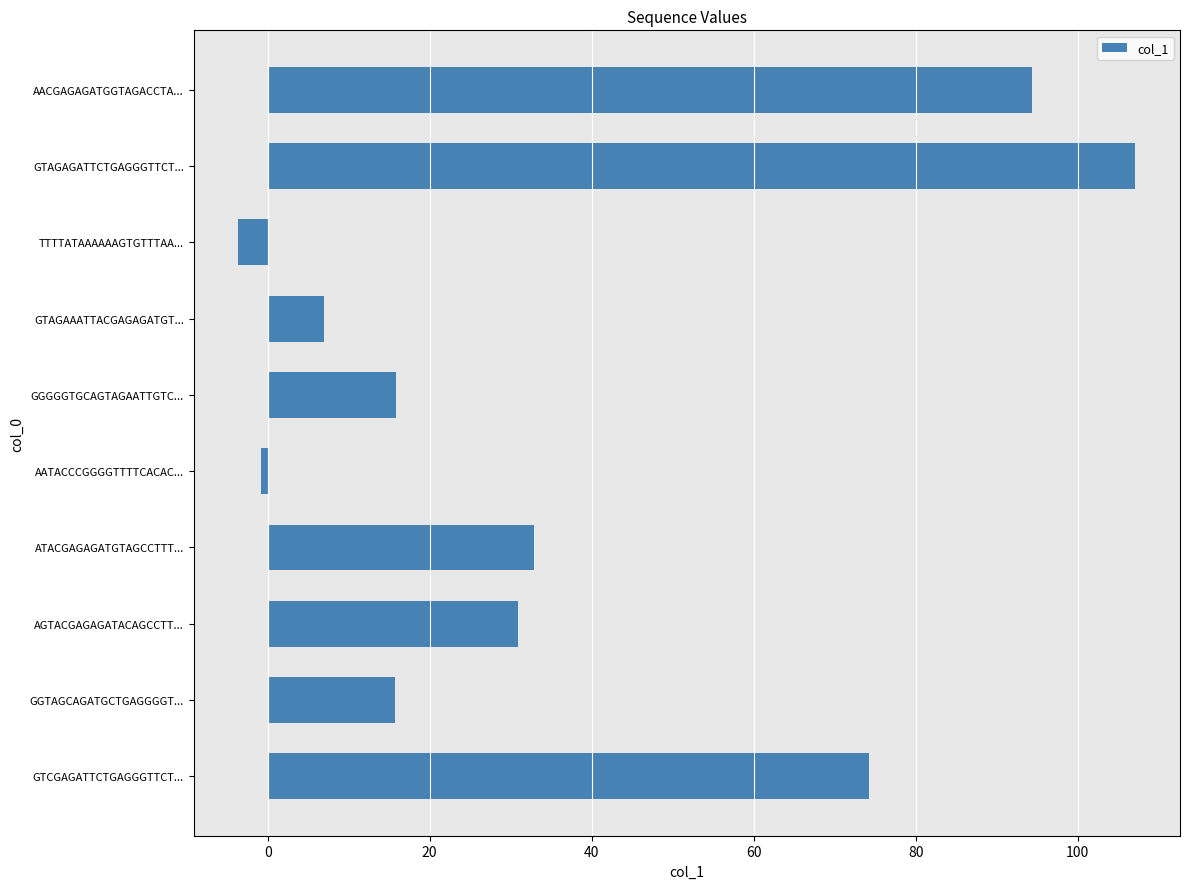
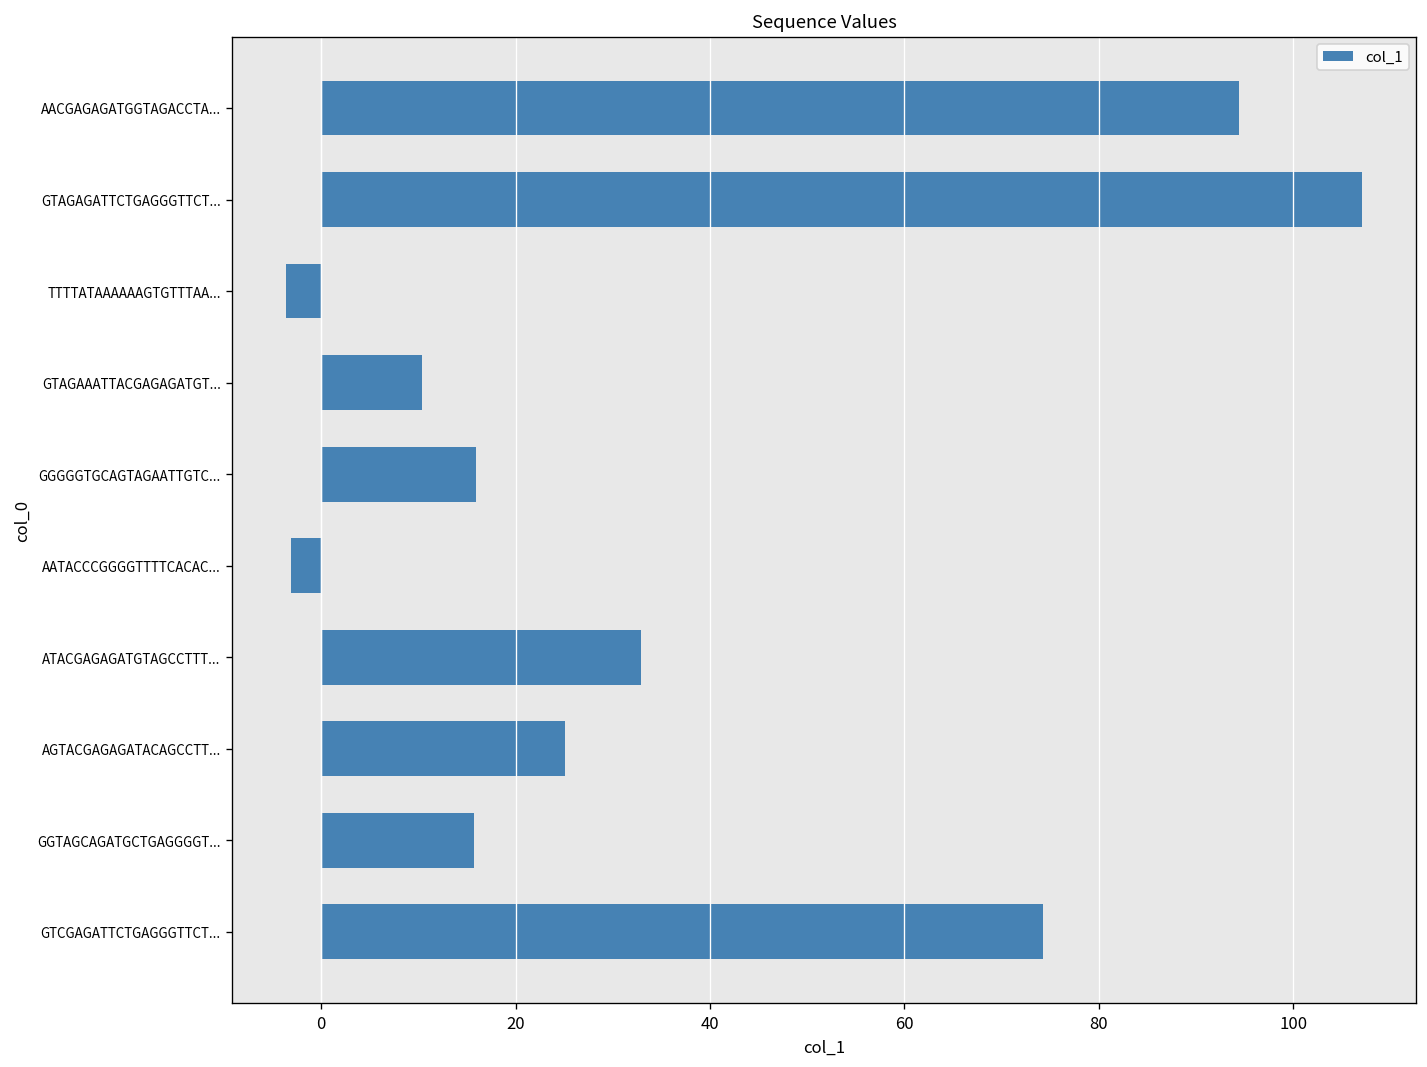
  {
    "AACGAGAGATGGTAGACCTA...": 94,
    "GTAGAGATTCTGAGGGTTCT...": 107,
    "TTTTATAAAAAAGTGTTTAA...": -4,
-   "GTAGAAATTACGAGAGATGT...": 7,
+   "GTAGAAATTACGAGAGATGT...": 10,
    "GGGGGTGCAGTAGAATTGTC...": 16,
-   "AATACCCGGGGTTTTCACAC...": -1,
+   "AATACCCGGGGTTTTCACAC...": -3,
    "ATACGAGAGATGTAGCCTTT...": 33,
-   "AGTACGAGAGATACAGCCTT...": 31,
+   "AGTACGAGAGATACAGCCTT...": 25,
    "GGTAGCAGATGCTGAGGGGT...": 16,
    "GTCGAGATTCTGAGGGTTCT...": 74
  }
